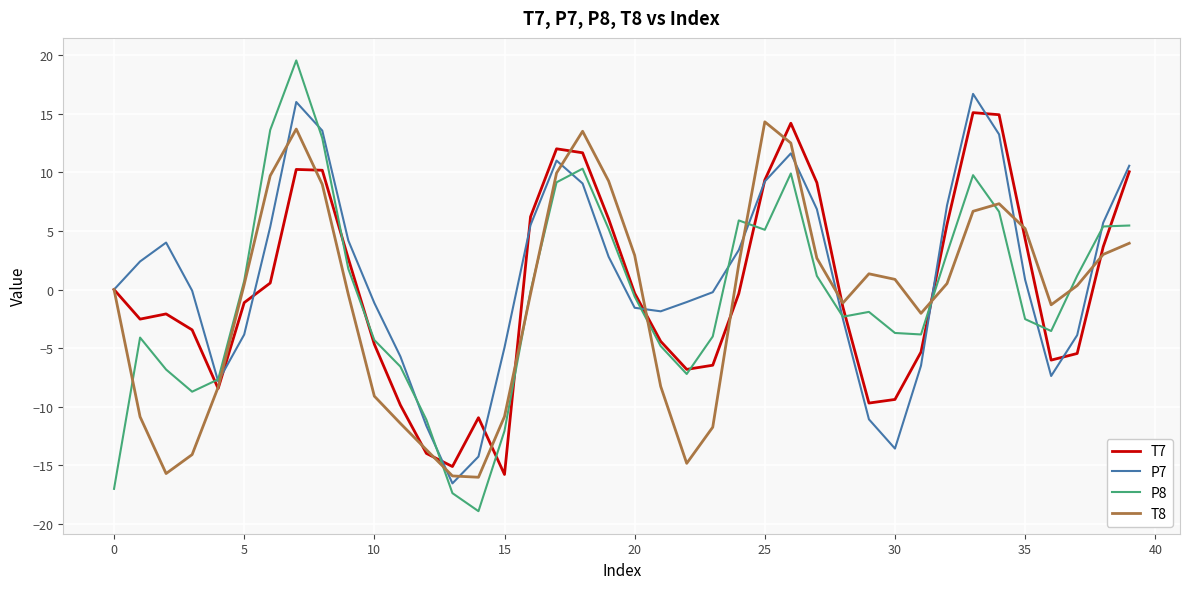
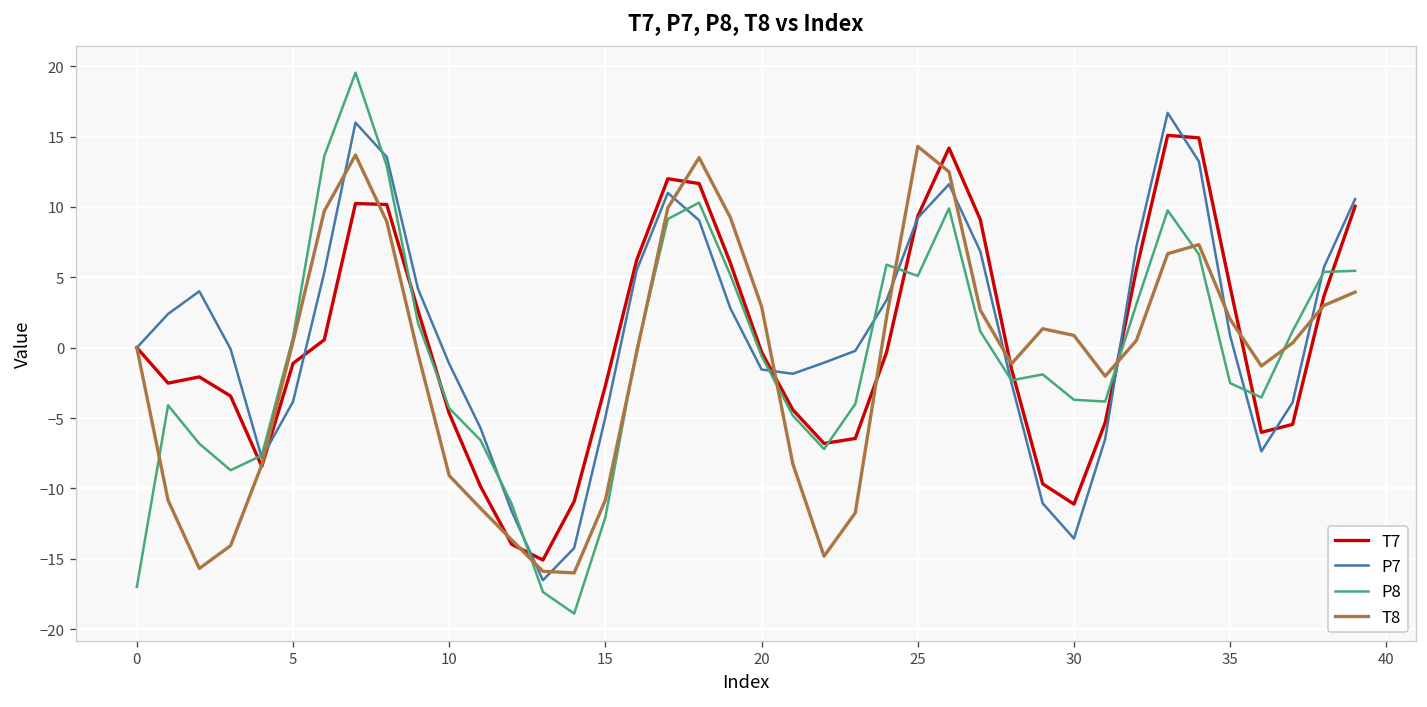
  {
    "T7": {
      "5": -1.1,
      "10": -4.7,
-     "15": -15.8,
+     "15": -2.7,
      "20": -0.3,
-     "30": -9.4,
+     "30": -11.1,
      "35": 4.3
    },
    "P7": {
      "5": -3.8,
      "10": -1.1,
      "15": -4.9,
      "20": -1.6,
      "30": -13.6,
      "35": 0.8
    },
    "P8": {
      "0": -17.0,
      "5": 0.7,
      "10": -4.3,
      "15": -12.1,
      "20": -0.6,
      "25": 5.1,
      "30": -3.7,
      "35": -2.5
    },
    "T8": {
      "5": 0.4,
      "10": -9.1,
      "15": -10.8,
      "20": 2.9,
      "25": 14.3,
      "30": 0.9,
-     "35": 5.2
+     "35": 2.0
    }
  }
